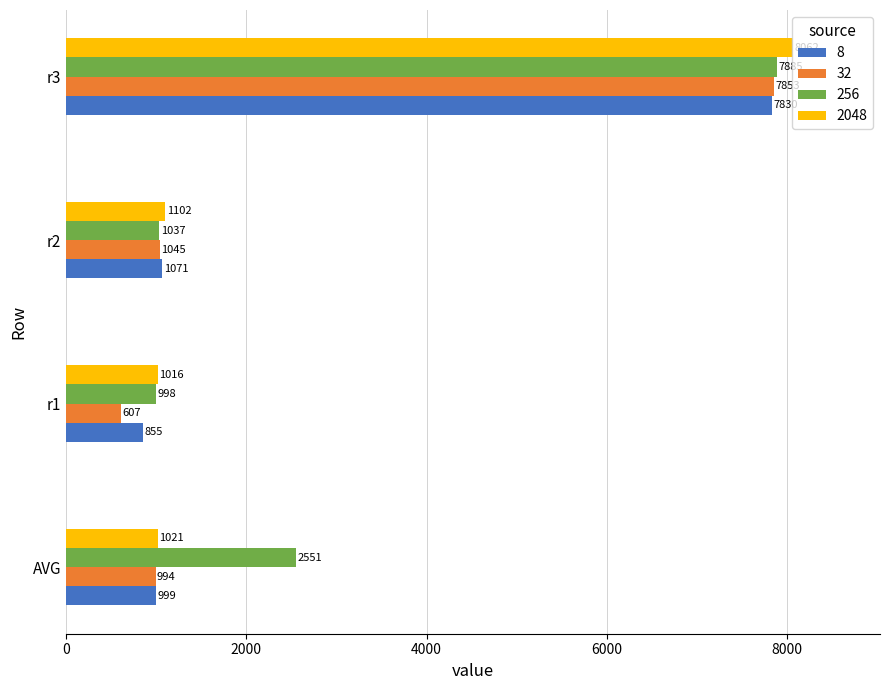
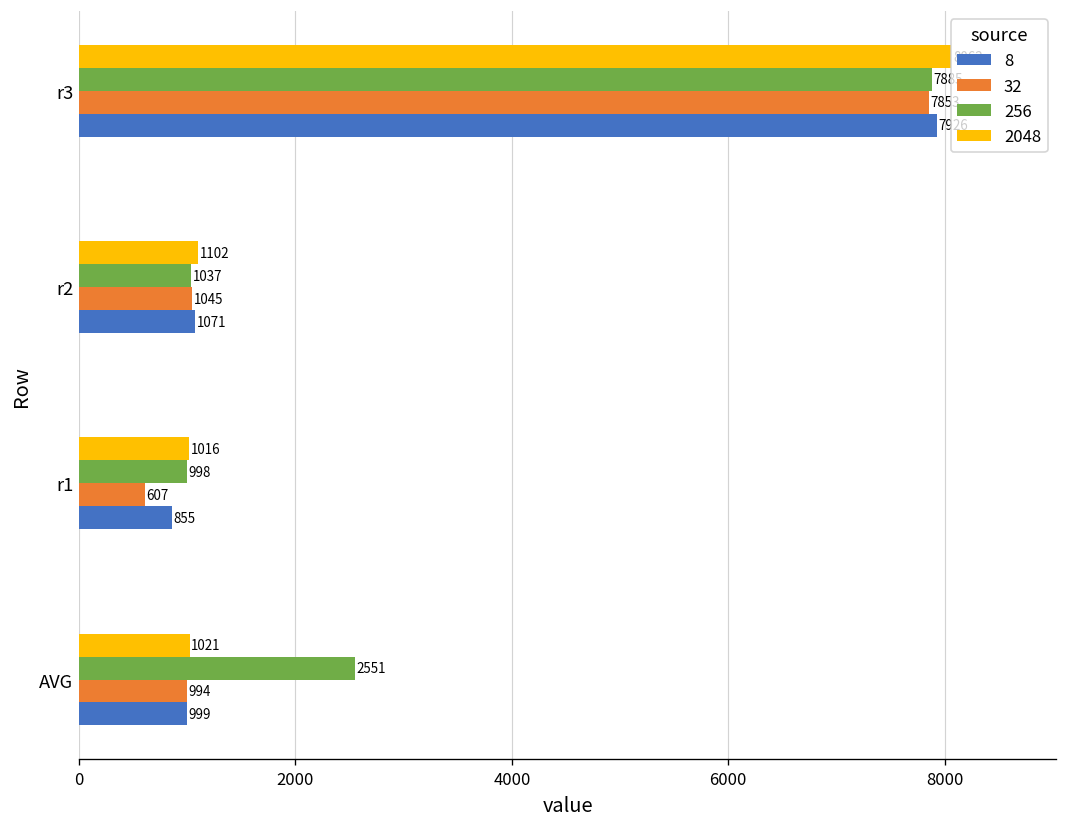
  {
    "8": {
-     "r3": 7800
+     "r3": 7900
    },
    "32": {
      "r2": 1045,
      "r1": 607,
      "AVG": 994
    },
    "256": {
      "r2": 1037,
      "r1": 998,
      "AVG": 2551
    },
    "2048": {
      "r2": 1102,
      "r1": 1016,
      "AVG": 1021
    }
  }
